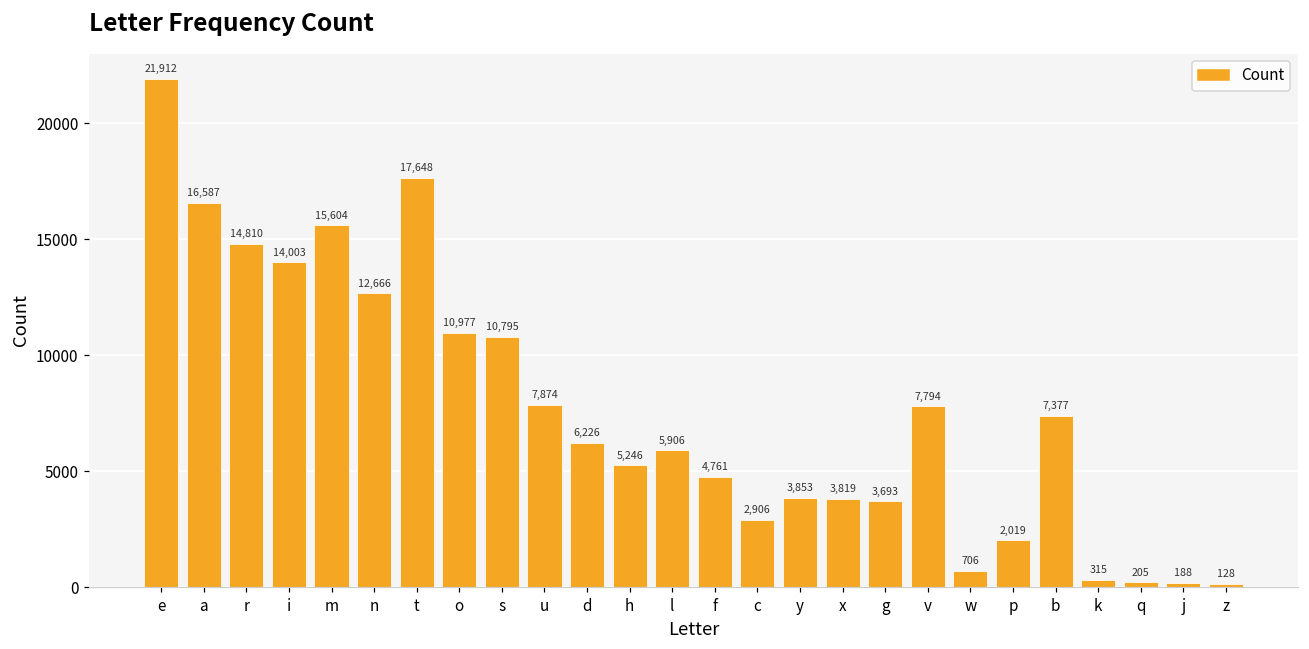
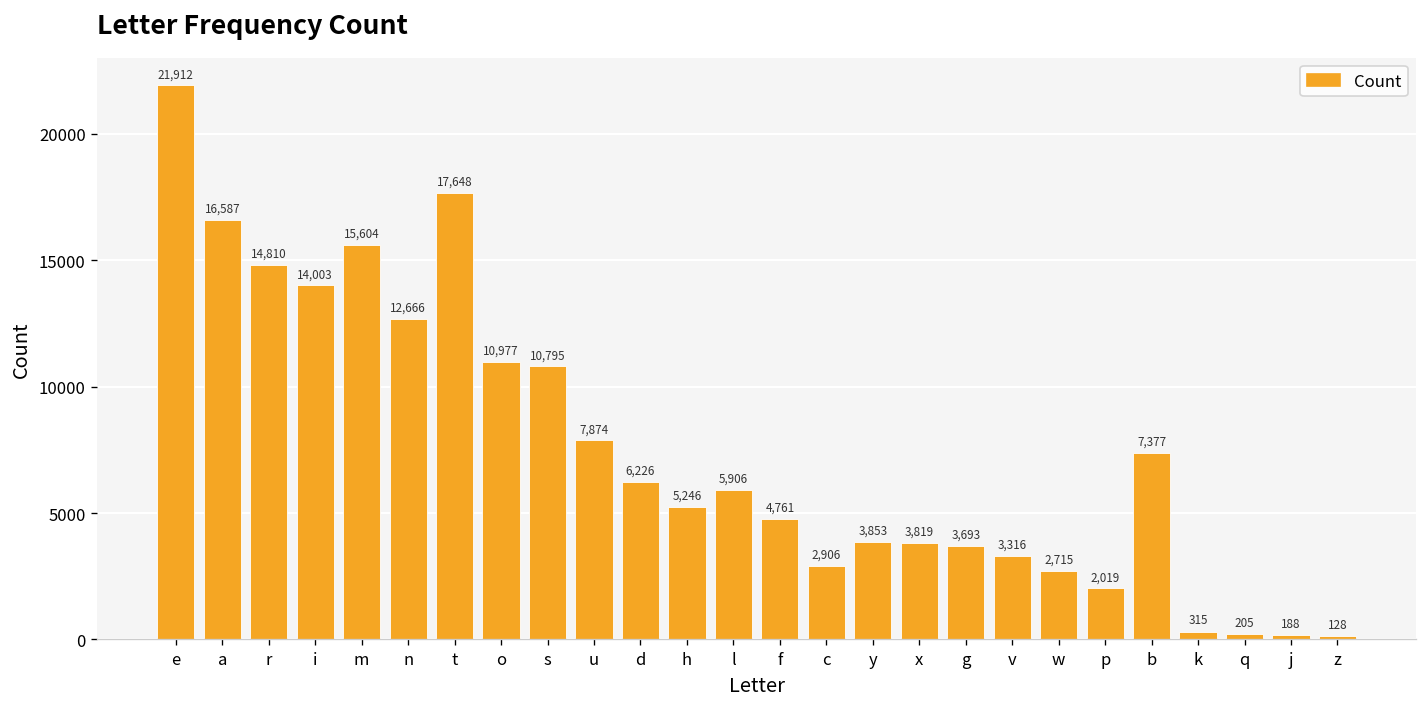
  {
    "e": "21,912",
    "a": "16,587",
    "r": "14,810",
    "i": "14,003",
    "m": "15,604",
    "n": "12,666",
    "t": "17,648",
    "o": "10,977",
    "s": "10,795",
    "u": "7,874",
    "d": "6,226",
    "h": "5,246",
    "l": "5,906",
    "f": "4,761",
    "c": "2,906",
    "y": "3,853",
    "x": "3,819",
    "g": "3,693",
-   "v": "7,794",
-   "w": "706",
+   "v": "3,316",
+   "w": "2,715",
    "p": "2,019",
    "b": "7,377",
    "k": "315",
    "q": "205",
    "j": "188",
    "z": "128"
  }
